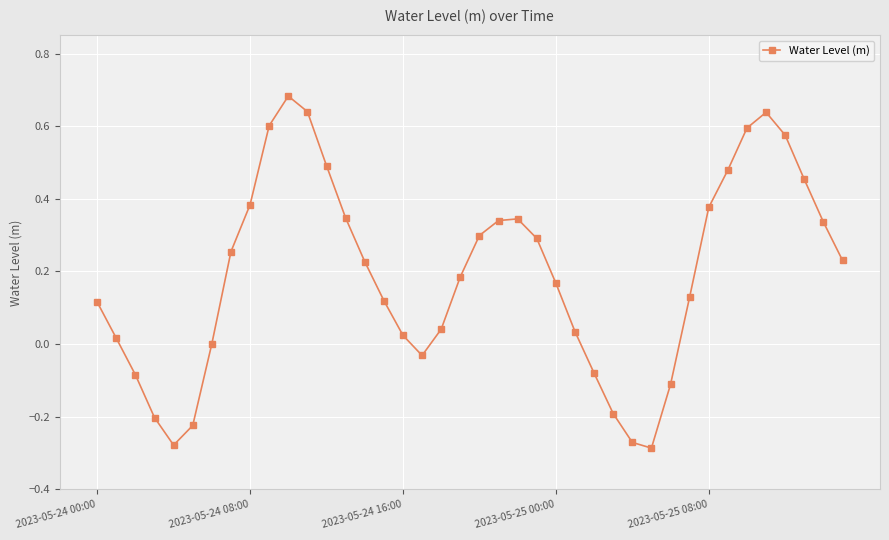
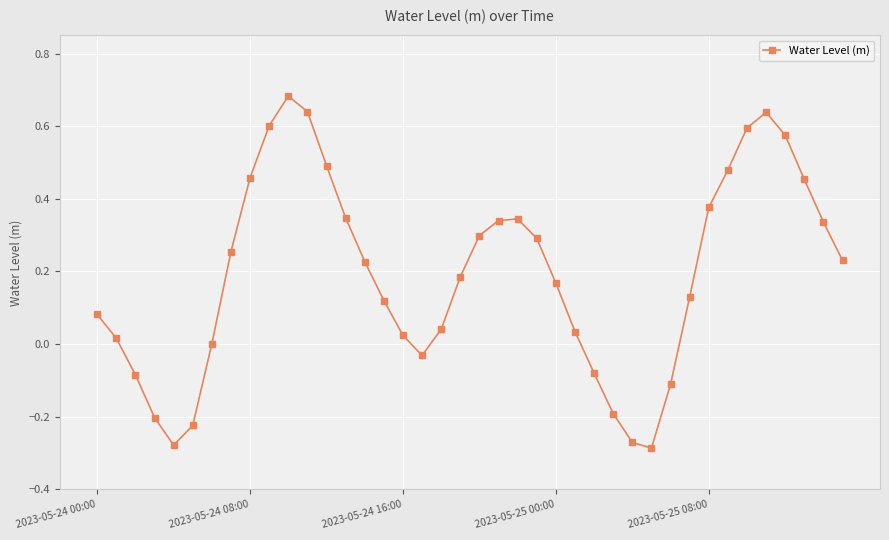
  {
-   "2023-05-24 00:00": 0.12,
-   "2023-05-24 08:00": 0.38,
+   "2023-05-24 00:00": 0.08,
+   "2023-05-24 08:00": 0.46,
    "2023-05-24 16:00": 0.02,
    "2023-05-25 00:00": 0.17,
    "2023-05-25 08:00": 0.38
  }
